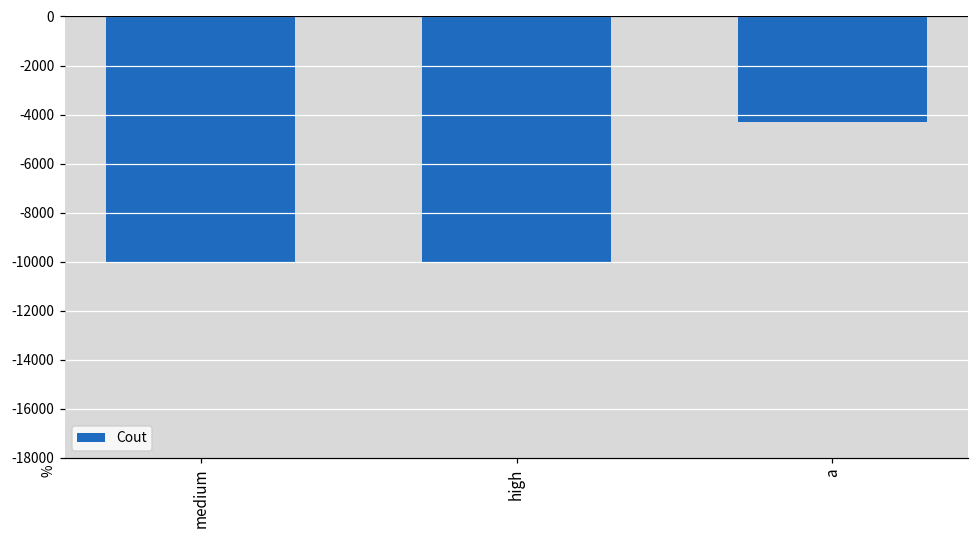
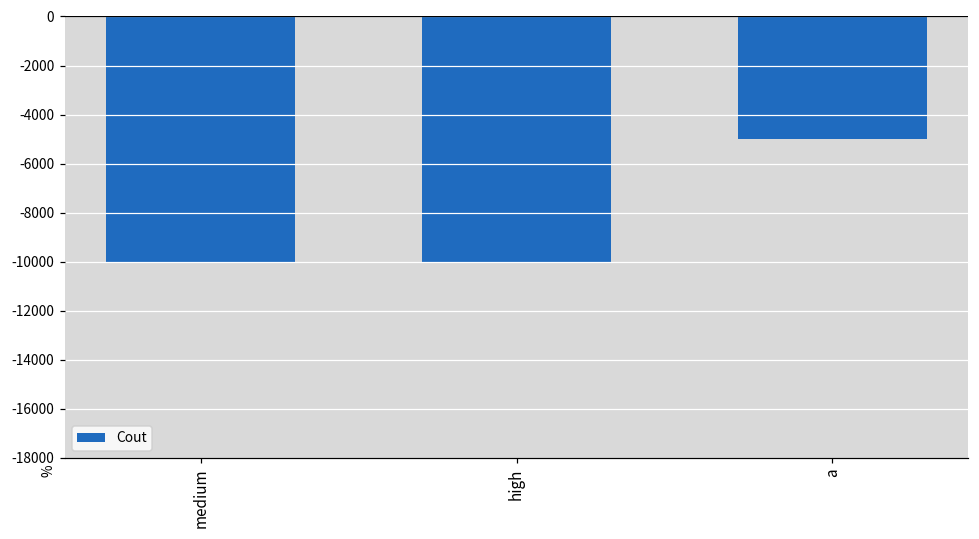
  {
    "medium": -10000,
    "high": -10000,
-   "a": -4300
+   "a": -5000
  }
